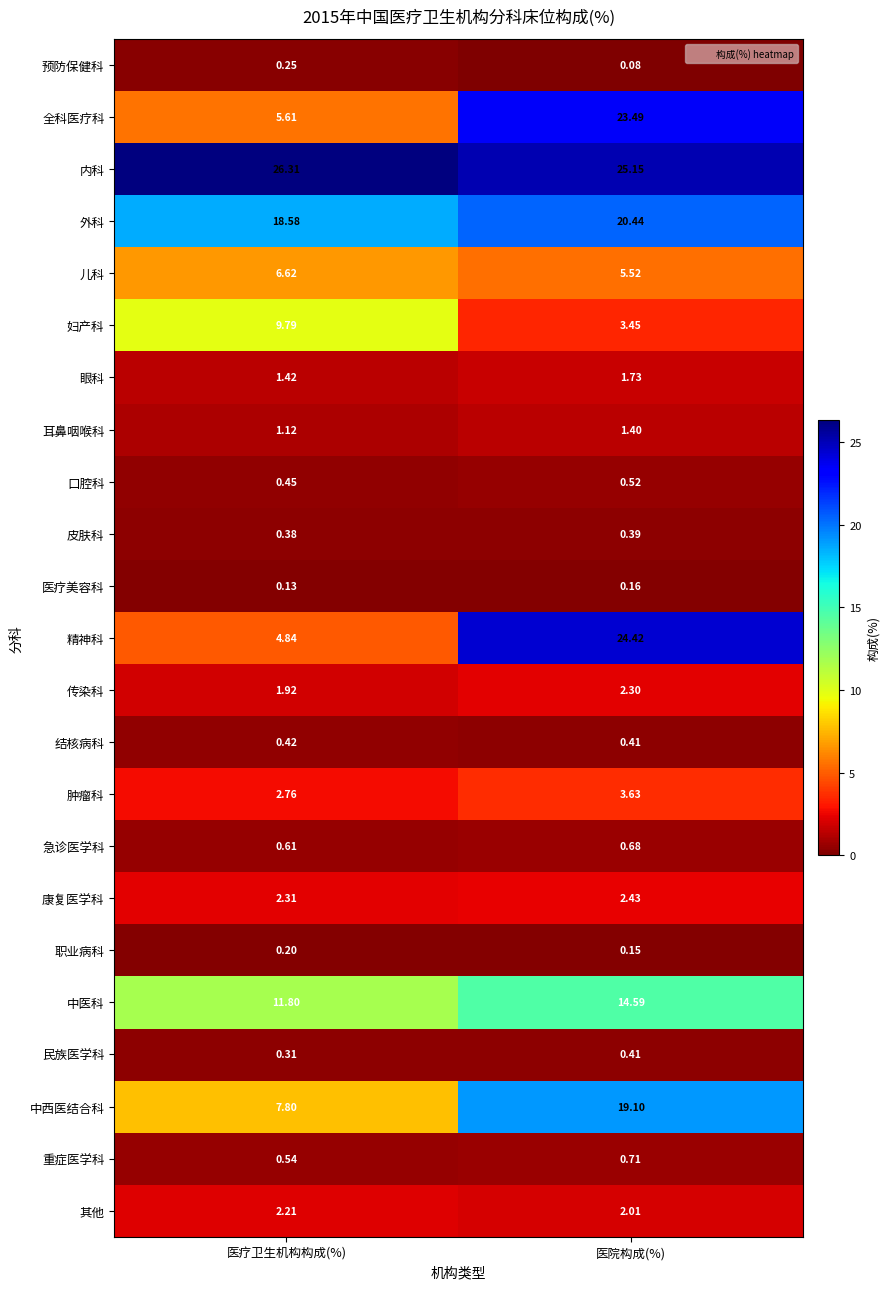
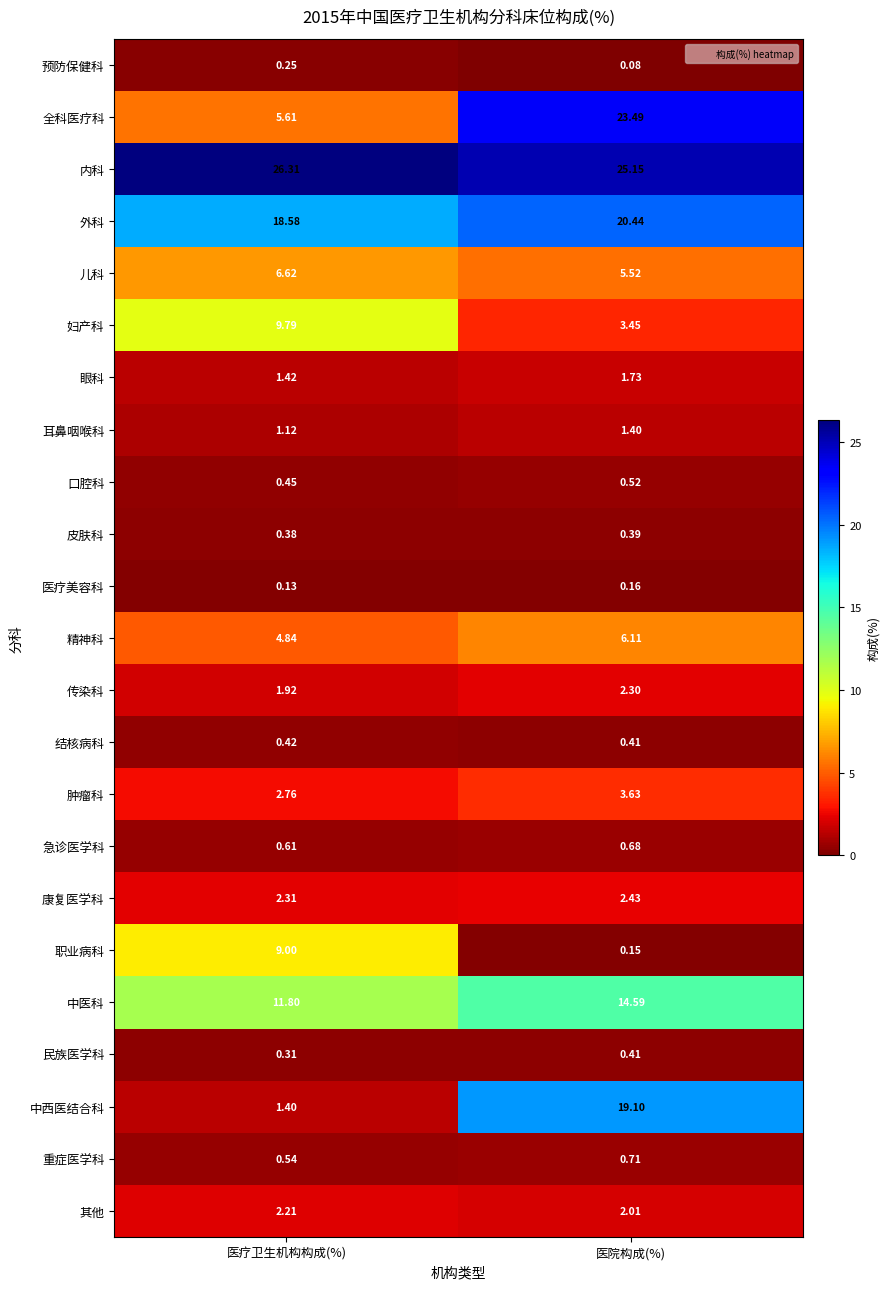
  {
    "预防保健科": {
      "医疗卫生机构构成(%)": 0.25,
      "医院构成(%)": 0.08
    },
    "全科医疗科": {
      "医疗卫生机构构成(%)": 5.61,
      "医院构成(%)": 23.49
    },
    "内科": {
      "医疗卫生机构构成(%)": 26.31,
      "医院构成(%)": 25.15
    },
    "外科": {
      "医疗卫生机构构成(%)": 18.58,
      "医院构成(%)": 20.44
    },
    "儿科": {
      "医疗卫生机构构成(%)": 6.62,
      "医院构成(%)": 5.52
    },
    "妇产科": {
      "医疗卫生机构构成(%)": 9.79,
      "医院构成(%)": 3.45
    },
    "眼科": {
      "医疗卫生机构构成(%)": 1.42,
      "医院构成(%)": 1.73
    },
    "耳鼻咽喉科": {
      "医疗卫生机构构成(%)": 1.12,
      "医院构成(%)": 1.40
    },
    "口腔科": {
      "医疗卫生机构构成(%)": 0.45,
      "医院构成(%)": 0.52
    },
    "皮肤科": {
      "医疗卫生机构构成(%)": 0.38,
      "医院构成(%)": 0.39
    },
    "医疗美容科": {
      "医疗卫生机构构成(%)": 0.13,
      "医院构成(%)": 0.16
    },
    "精神科": {
      "医疗卫生机构构成(%)": 4.84,
-     "医院构成(%)": 24.42
+     "医院构成(%)": 6.11
    },
    "传染科": {
      "医疗卫生机构构成(%)": 1.92,
      "医院构成(%)": 2.30
    },
    "结核病科": {
      "医疗卫生机构构成(%)": 0.42,
      "医院构成(%)": 0.41
    },
    "肿瘤科": {
      "医疗卫生机构构成(%)": 2.76,
      "医院构成(%)": 3.63
    },
    "急诊医学科": {
      "医疗卫生机构构成(%)": 0.61,
      "医院构成(%)": 0.68
    },
    "康复医学科": {
      "医疗卫生机构构成(%)": 2.31,
      "医院构成(%)": 2.43
    },
    "职业病科": {
-     "医疗卫生机构构成(%)": 0.20,
+     "医疗卫生机构构成(%)": 9.00,
      "医院构成(%)": 0.15
    },
    "中医科": {
      "医疗卫生机构构成(%)": 11.80,
      "医院构成(%)": 14.59
    },
    "民族医学科": {
      "医疗卫生机构构成(%)": 0.31,
      "医院构成(%)": 0.41
    },
    "中西医结合科": {
-     "医疗卫生机构构成(%)": 7.80,
+     "医疗卫生机构构成(%)": 1.40,
      "医院构成(%)": 19.10
    },
    "重症医学科": {
      "医疗卫生机构构成(%)": 0.54,
      "医院构成(%)": 0.71
    },
    "其他": {
      "医疗卫生机构构成(%)": 2.21,
      "医院构成(%)": 2.01
    }
  }
